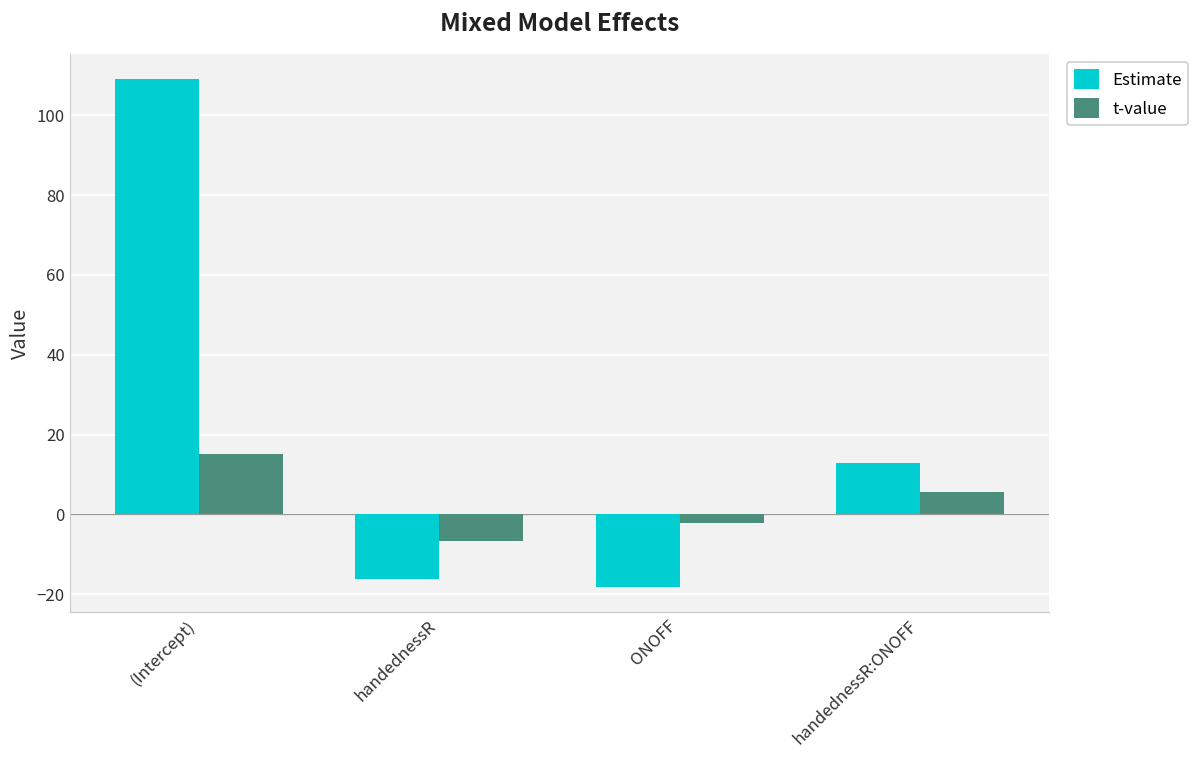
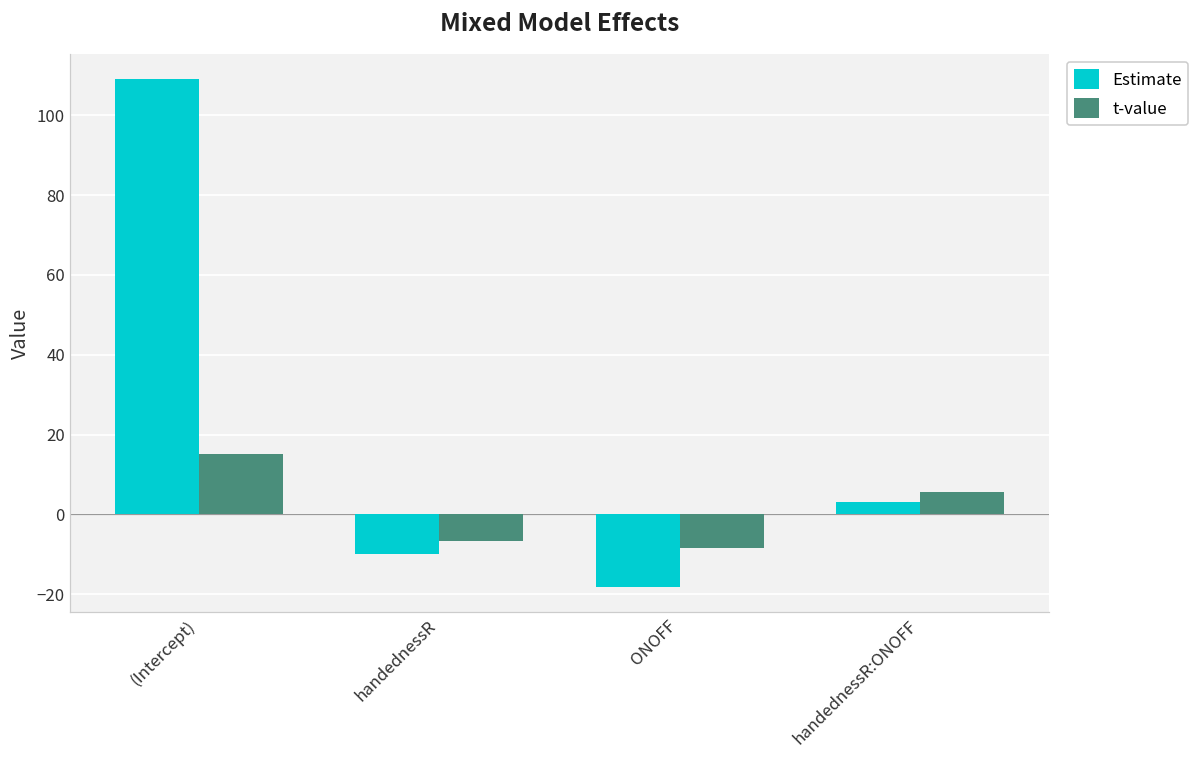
  {
    "Estimate": {
      "(Intercept)": 109,
-     "handednessR": -16,
+     "handednessR": -10,
      "ONOFF": -18,
-     "handednessR:ONOFF": 13
+     "handednessR:ONOFF": 3
    },
    "t-value": {
      "(Intercept)": 15,
      "handednessR": -7,
-     "ONOFF": -2,
+     "ONOFF": -8,
      "handednessR:ONOFF": 6
    }
  }
